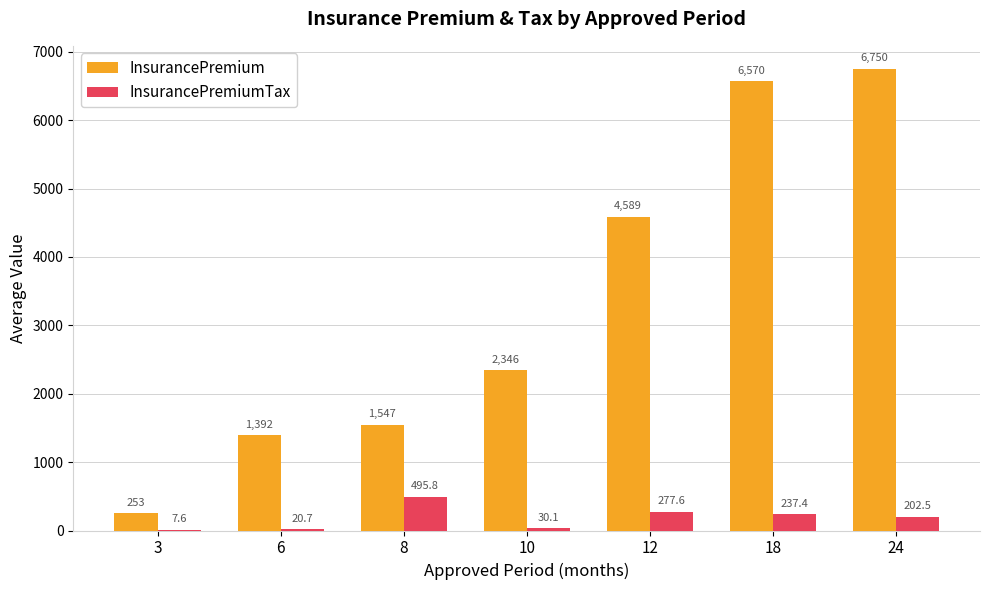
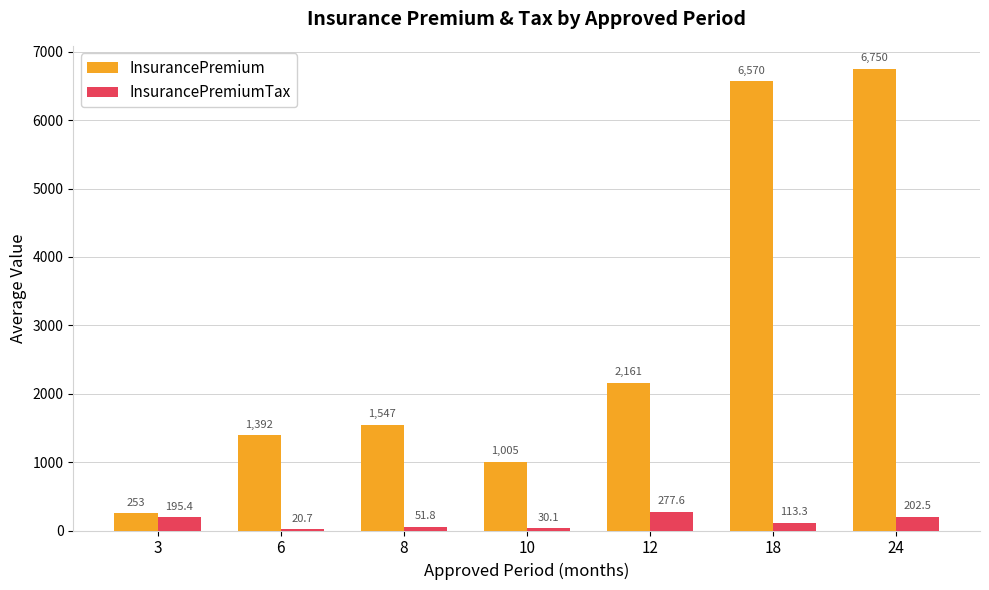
  {
    "InsurancePremium": {
      "3": "253",
      "6": "1,392",
      "8": "1,547",
-     "10": "2,346",
-     "12": "4,589",
+     "10": "1,005",
+     "12": "2,161",
      "18": "6,570",
      "24": "6,750"
    },
    "InsurancePremiumTax": {
-     "3": "7.6",
+     "3": "195.4",
      "6": "20.7",
-     "8": "495.8",
+     "8": "51.8",
      "10": "30.1",
      "12": "277.6",
-     "18": "237.4",
+     "18": "113.3",
      "24": "202.5"
    }
  }
